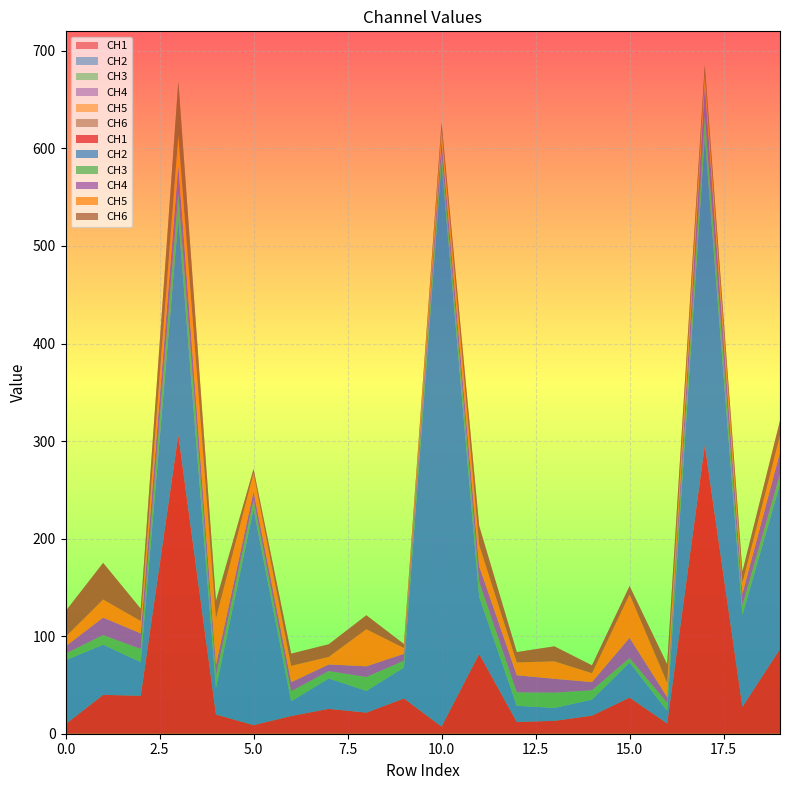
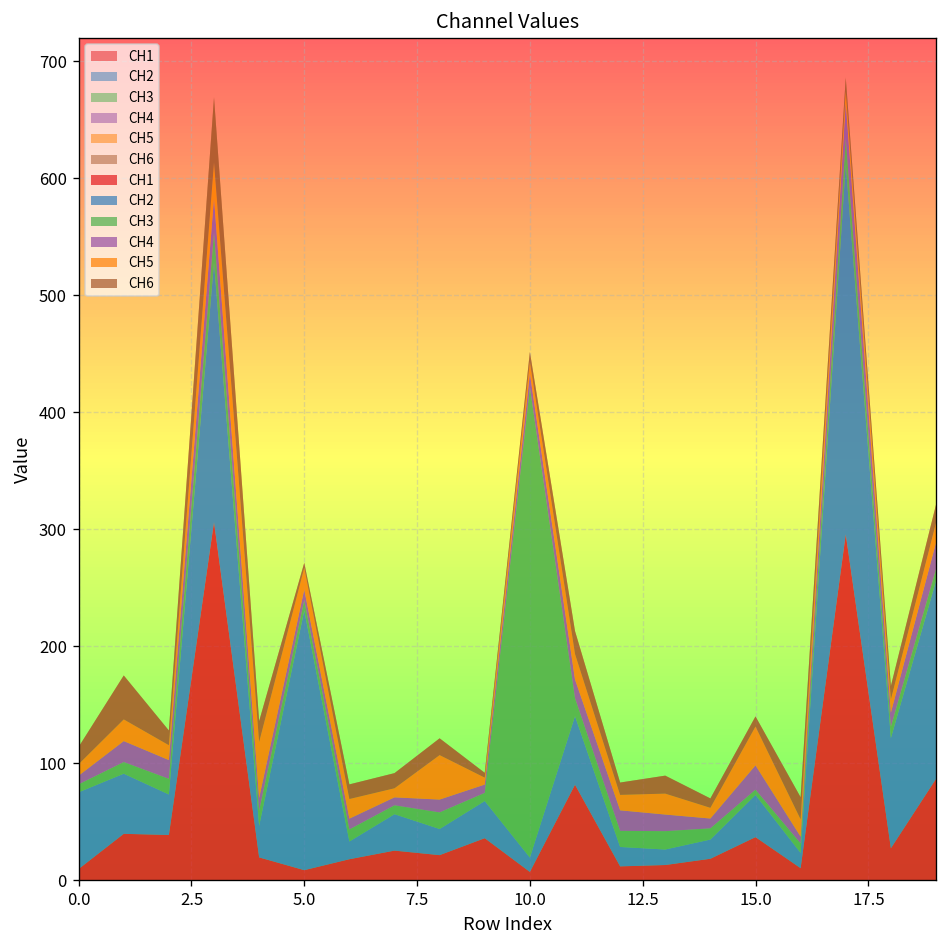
  {
    "CH1": {
      "0.0": 10,
      "5.0": 10,
      "10.0": 10,
      "15.0": 40
    },
    "CH2": {
      "0.0": 70,
      "5.0": 220,
-     "10.0": 580,
+     "10.0": 10,
      "15.0": 40
    },
    "CH3": {
      "0.0": 10,
      "5.0": 10,
-     "10.0": 10,
+     "10.0": 400,
      "15.0": 0
    },
    "CH4": {
      "0.0": 10,
      "5.0": 10,
      "10.0": 10,
      "15.0": 20
    },
    "CH5": {
      "0.0": 10,
      "5.0": 20,
      "10.0": 10,
-     "15.0": 40
+     "15.0": 30
    },
    "CH6": {
-     "0.0": 30,
+     "0.0": 10,
      "5.0": 0,
      "10.0": 10,
      "15.0": 10
    }
  }
